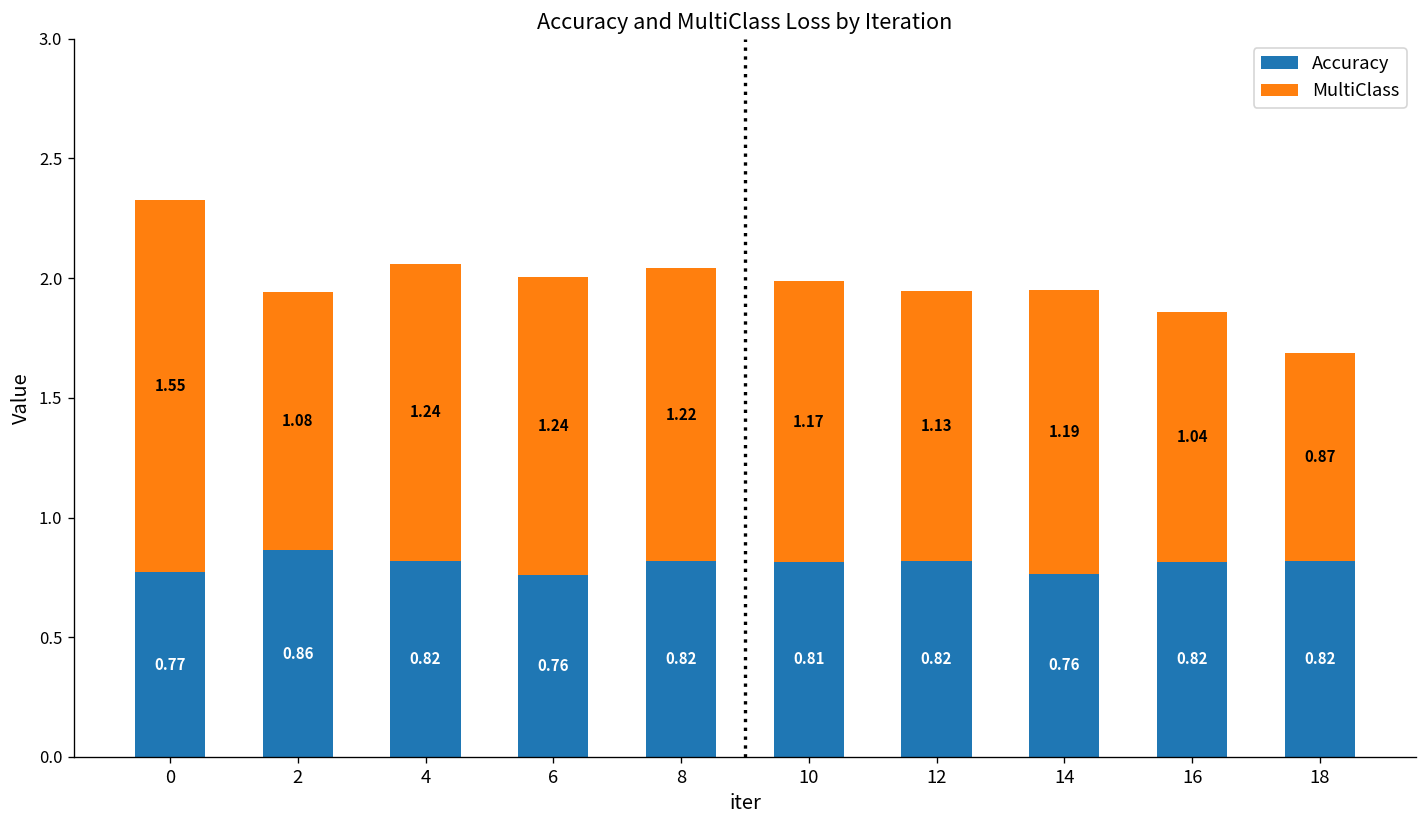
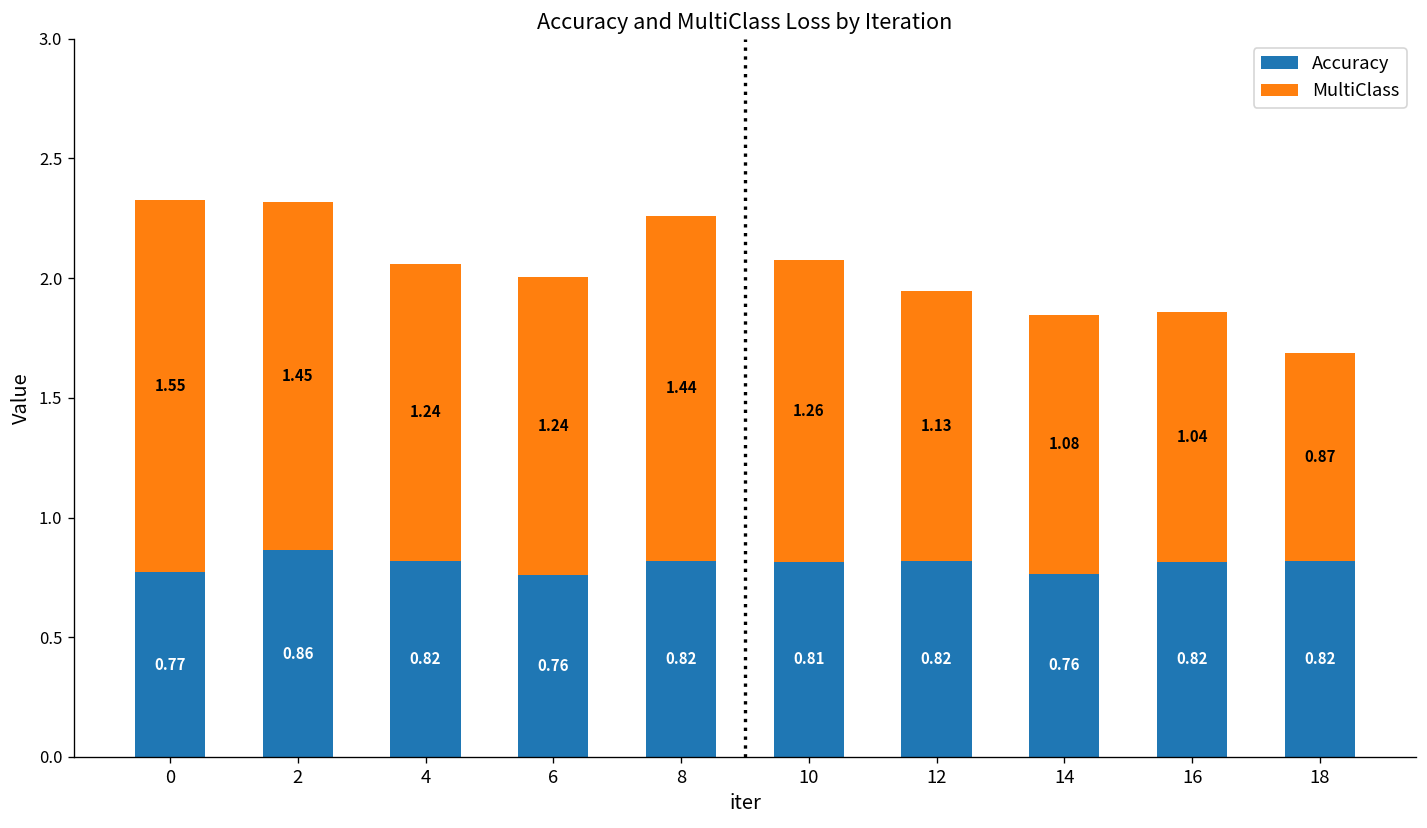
  {
    "Accuracy": {
      "0": 0.77,
      "2": 0.86,
      "4": 0.82,
      "6": 0.76,
      "8": 0.82,
      "10": 0.81,
      "12": 0.82,
      "14": 0.76,
      "16": 0.82,
      "18": 0.82
    },
    "MultiClass": {
      "0": 1.55,
-     "2": 1.08,
+     "2": 1.45,
      "4": 1.24,
      "6": 1.24,
-     "8": 1.22,
-     "10": 1.17,
+     "8": 1.44,
+     "10": 1.26,
      "12": 1.13,
-     "14": 1.19,
+     "14": 1.08,
      "16": 1.04,
      "18": 0.87
    }
  }
